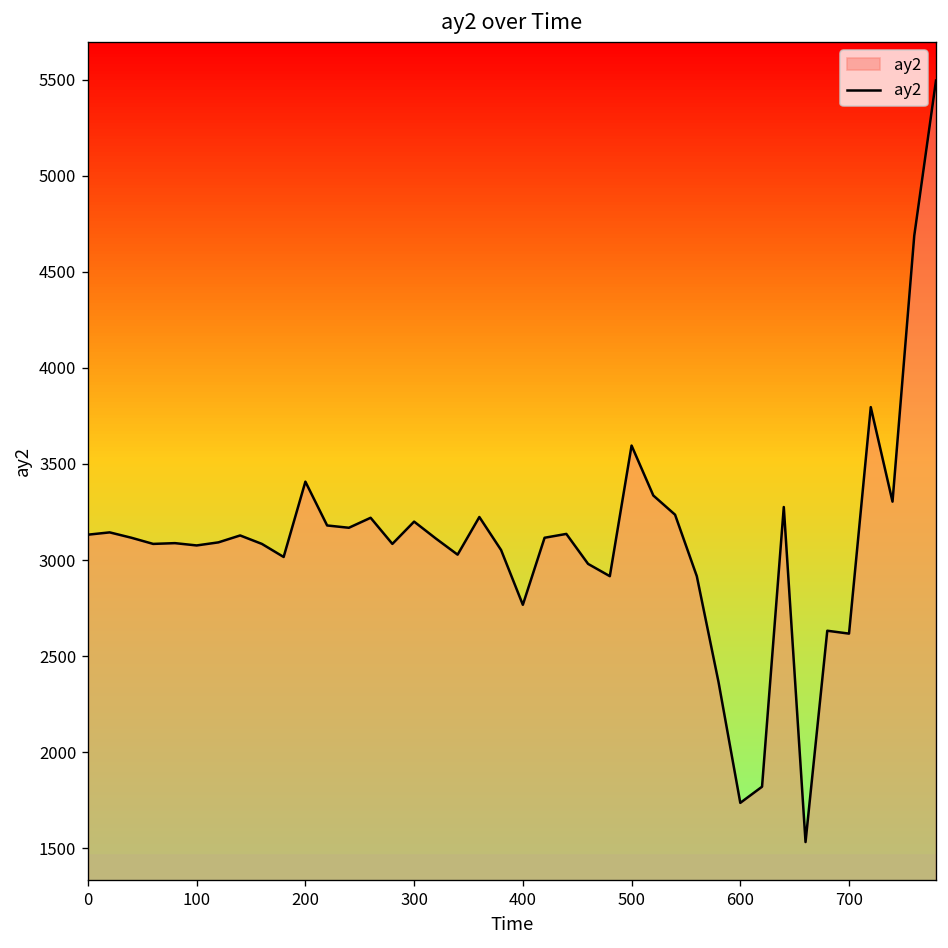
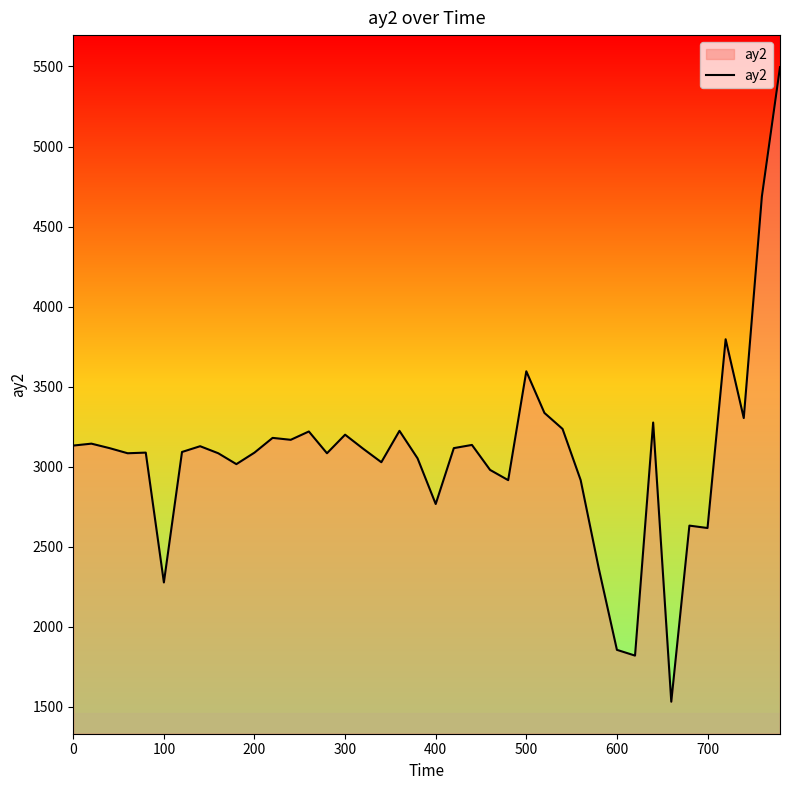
  {
    "0": 3130,
-   "100": 3080,
-   "200": 3410,
+   "100": 2280,
+   "200": 3090,
    "300": 3200,
    "400": 2770,
    "500": 3600,
-   "600": 1740,
+   "600": 1860,
    "700": 2620
  }
